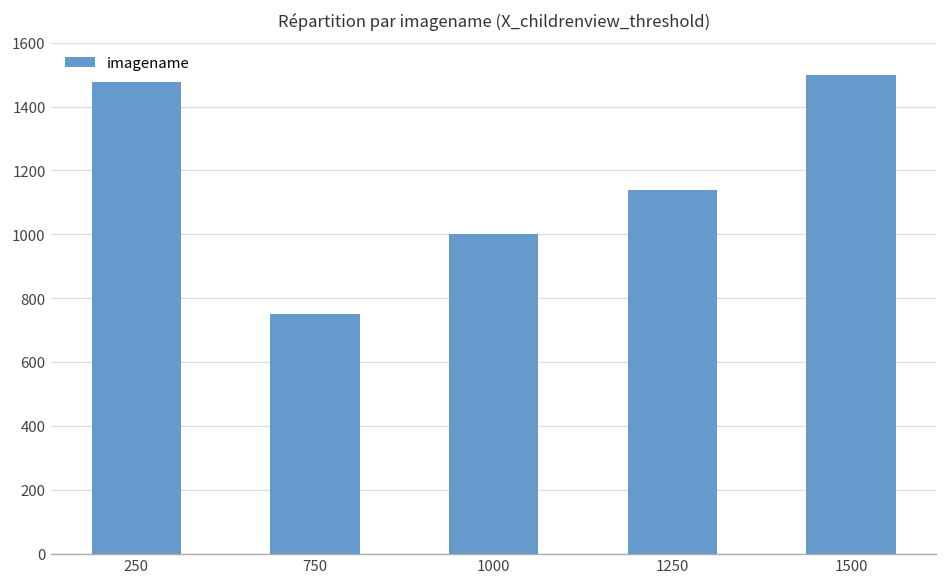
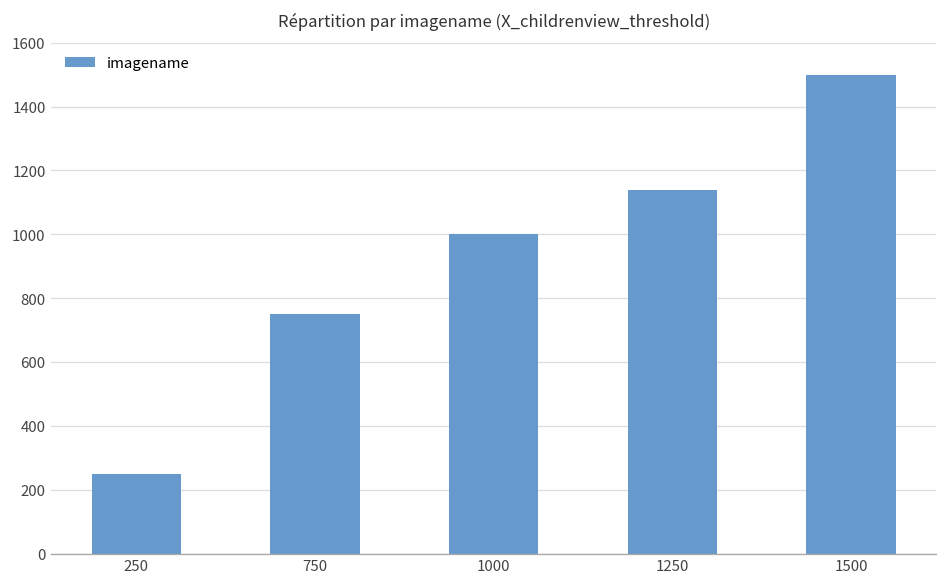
  {
-   "250": 1480,
+   "250": 250,
    "750": 750,
    "1000": 1000,
    "1250": 1140,
    "1500": 1500
  }
